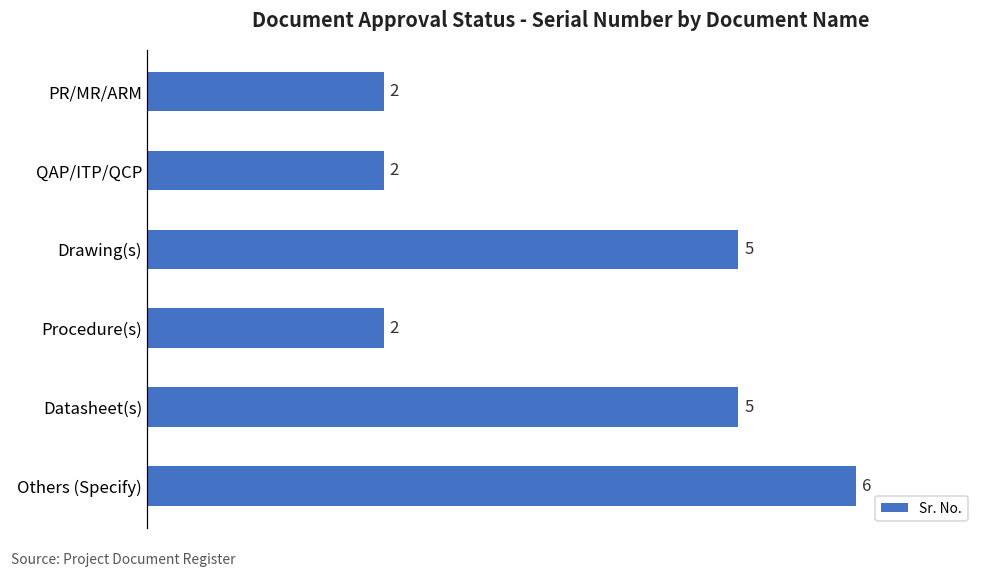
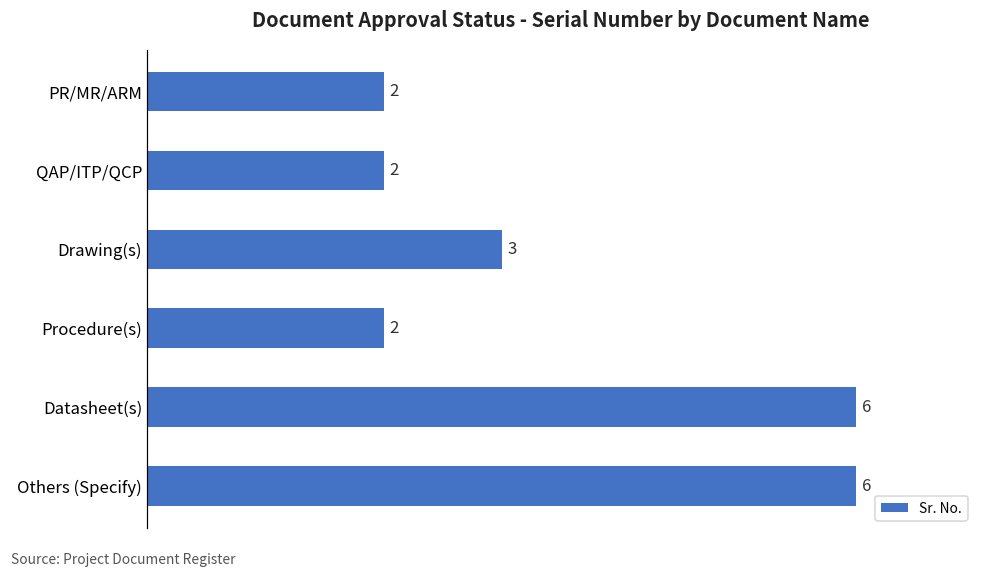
  {
    "PR/MR/ARM": 2,
    "QAP/ITP/QCP": 2,
-   "Drawing(s)": 5,
+   "Drawing(s)": 3,
    "Procedure(s)": 2,
-   "Datasheet(s)": 5,
+   "Datasheet(s)": 6,
    "Others (Specify)": 6
  }
